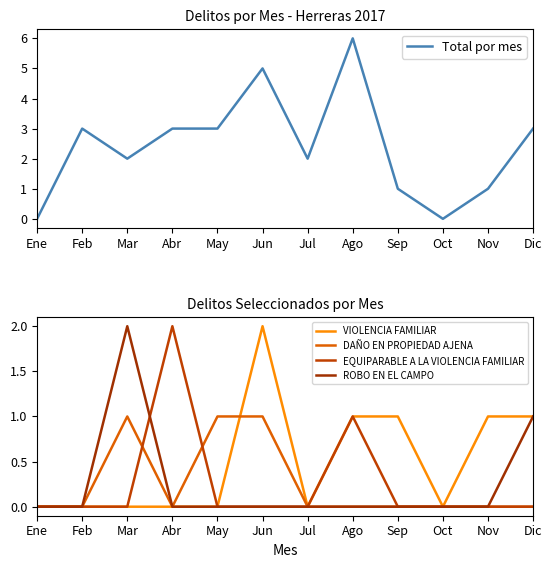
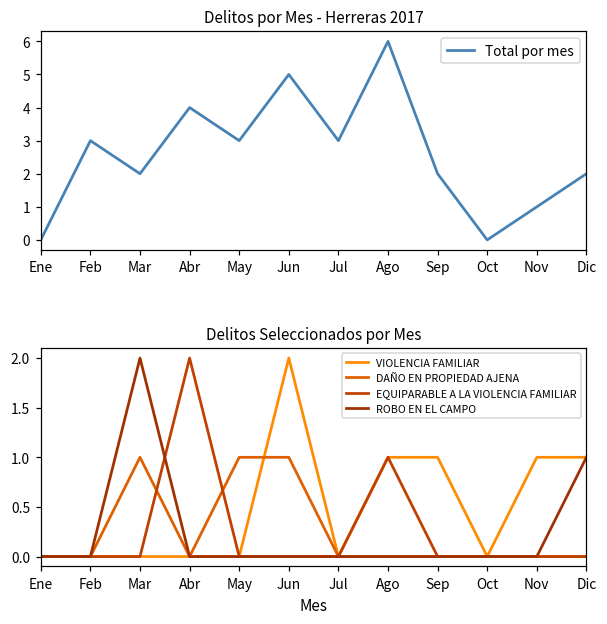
  {
    "Delitos por Mes - Herreras 2017": {
      "Ene": 0,
      "Feb": 3,
      "Mar": 2,
-     "Abr": 3,
+     "Abr": 4,
      "May": 3,
      "Jun": 5,
-     "Jul": 2,
+     "Jul": 3,
      "Ago": 6,
-     "Sep": 1,
+     "Sep": 2,
      "Oct": 0,
      "Nov": 1,
-     "Dic": 3
+     "Dic": 2
    }
  }
